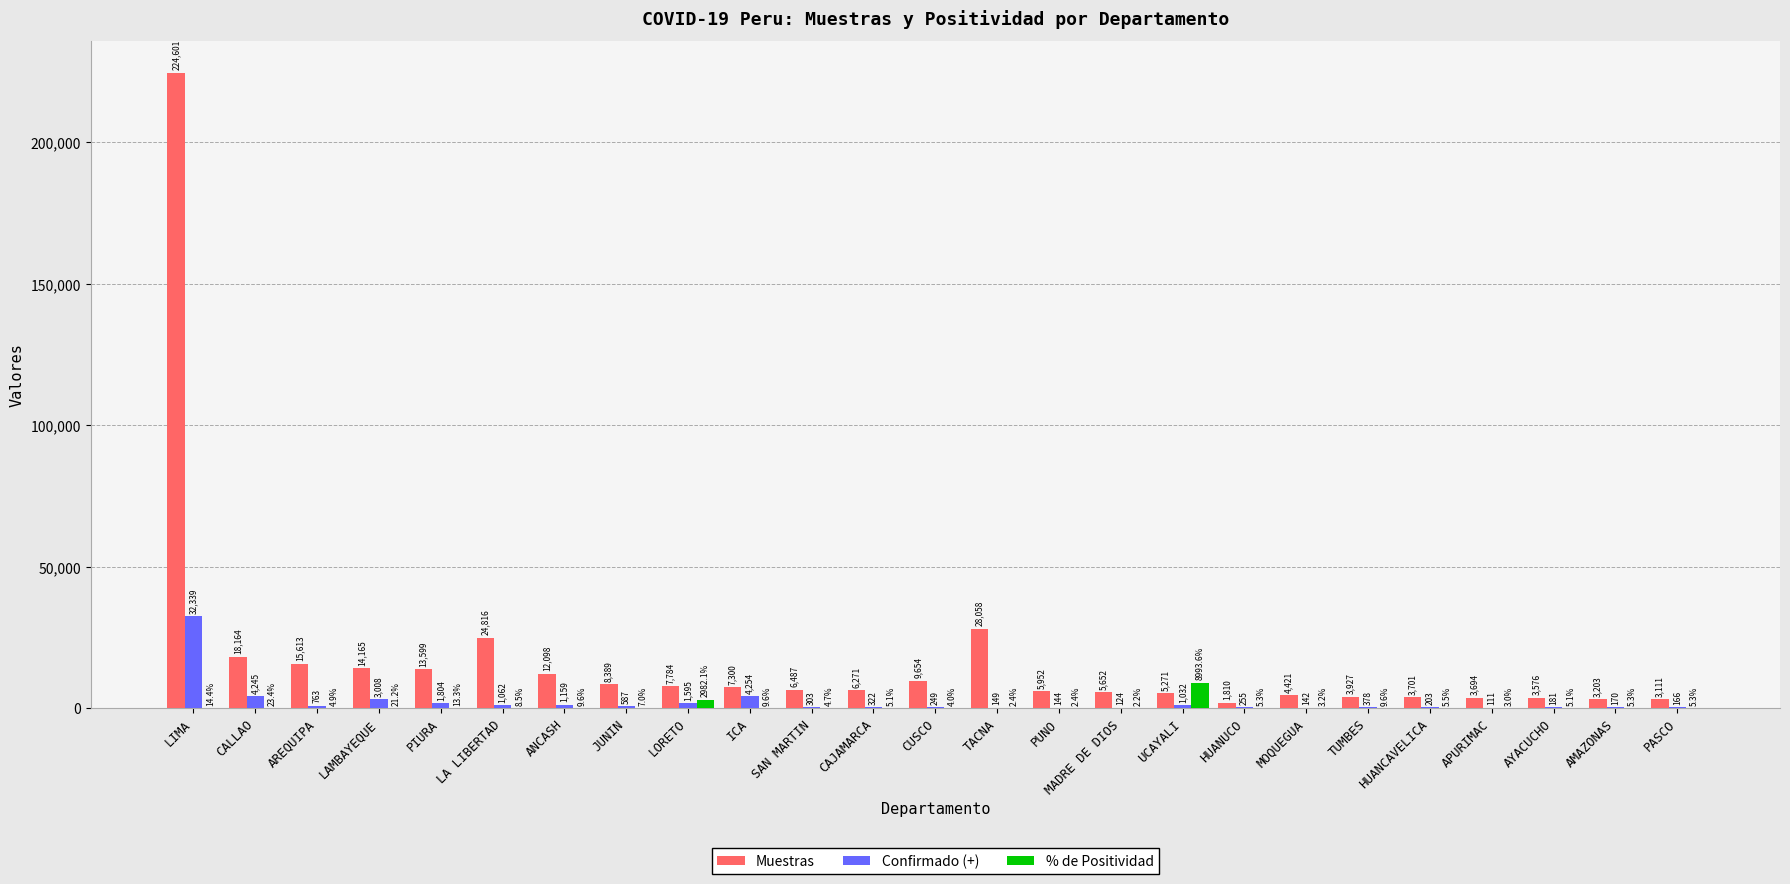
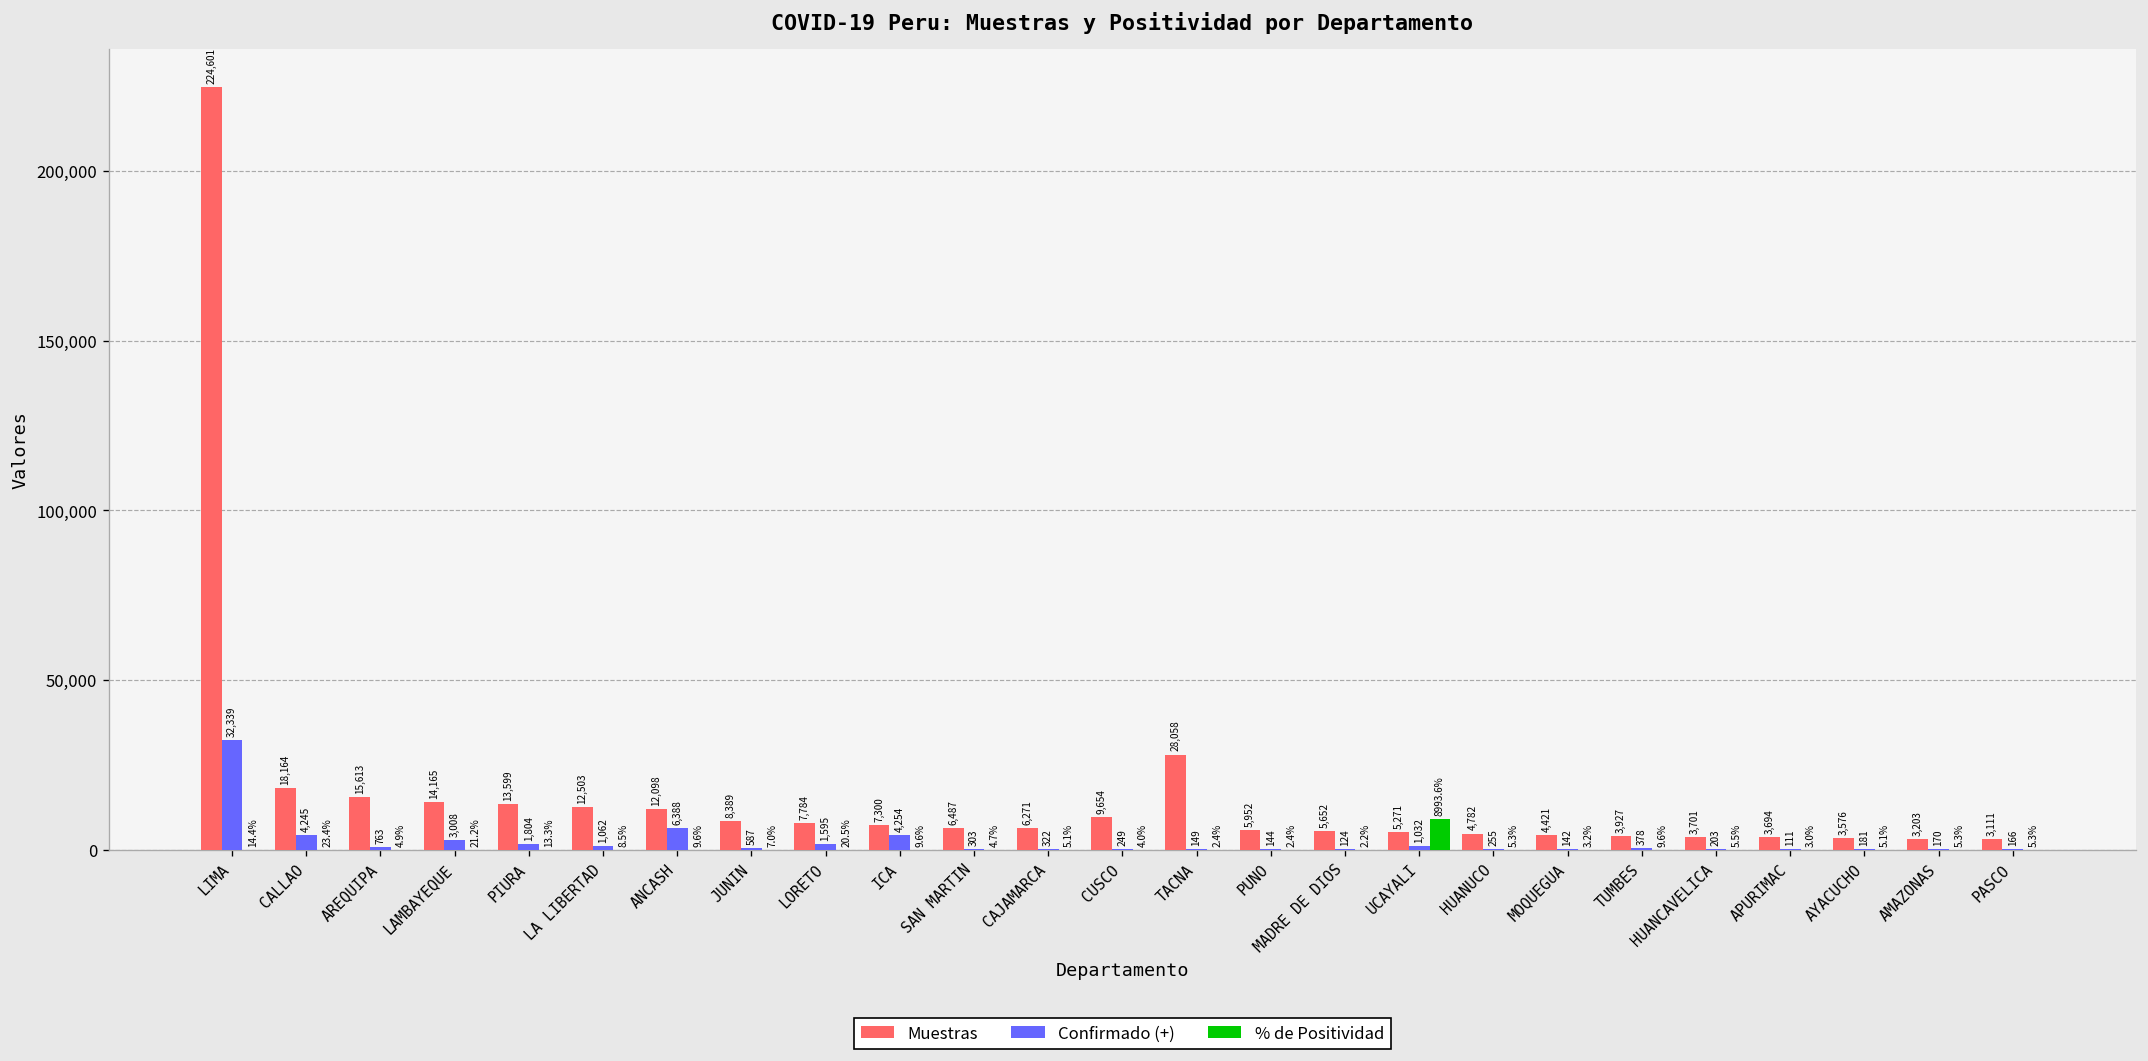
  {
    "Muestras": {
      "LIMA": "224,601",
      "CALLAO": "18,164",
      "AREQUIPA": "15,613",
      "LAMBAYEQUE": "14,165",
      "PIURA": "13,599",
-     "LA LIBERTAD": "24,816",
+     "LA LIBERTAD": "12,503",
      "ANCASH": "12,098",
      "JUNIN": "8,389",
      "LORETO": "7,784",
      "ICA": "7,300",
      "SAN MARTIN": "6,487",
      "CAJAMARCA": "6,271",
      "CUSCO": "9,654",
      "TACNA": "28,058",
      "PUNO": "5,952",
      "MADRE DE DIOS": "5,652",
      "UCAYALI": "5,271",
-     "HUANUCO": "1,810",
+     "HUANUCO": "4,782",
      "MOQUEGUA": "4,421",
      "TUMBES": "3,927",
      "HUANCAVELICA": "3,701",
      "APURIMAC": "3,694",
      "AYACUCHO": "3,576",
      "AMAZONAS": "3,203",
      "PASCO": "3,111"
    },
    "Confirmado (+)": {
      "LIMA": "32,339",
      "CALLAO": "4,245",
      "AREQUIPA": "763",
      "LAMBAYEQUE": "3,008",
      "PIURA": "1,804",
      "LA LIBERTAD": "1,062",
-     "ANCASH": "1,159",
+     "ANCASH": "6,388",
      "JUNIN": "587",
      "LORETO": "1,595",
      "ICA": "4,254",
      "SAN MARTIN": "303",
      "CAJAMARCA": "322",
      "CUSCO": "249",
      "TACNA": "149",
      "PUNO": "144",
      "MADRE DE DIOS": "124",
      "UCAYALI": "1,032",
      "HUANUCO": "255",
      "MOQUEGUA": "142",
      "TUMBES": "378",
      "HUANCAVELICA": "203",
      "APURIMAC": "111",
      "AYACUCHO": "181",
      "AMAZONAS": "170",
      "PASCO": "166"
    },
    "% de Positividad": {
      "LIMA": "14.4%",
      "CALLAO": "23.4%",
      "AREQUIPA": "4.9%",
      "LAMBAYEQUE": "21.2%",
      "PIURA": "13.3%",
      "LA LIBERTAD": "8.5%",
      "ANCASH": "9.6%",
      "JUNIN": "7.0%",
-     "LORETO": "2982.1%",
+     "LORETO": "20.5%",
      "ICA": "9.6%",
      "SAN MARTIN": "4.7%",
      "CAJAMARCA": "5.1%",
      "CUSCO": "4.0%",
      "TACNA": "2.4%",
      "PUNO": "2.4%",
      "MADRE DE DIOS": "2.2%",
      "UCAYALI": "8993.6%",
      "HUANUCO": "5.3%",
      "MOQUEGUA": "3.2%",
      "TUMBES": "9.6%",
      "HUANCAVELICA": "5.5%",
      "APURIMAC": "3.0%",
      "AYACUCHO": "5.1%",
      "AMAZONAS": "5.3%",
      "PASCO": "5.3%"
    }
  }
